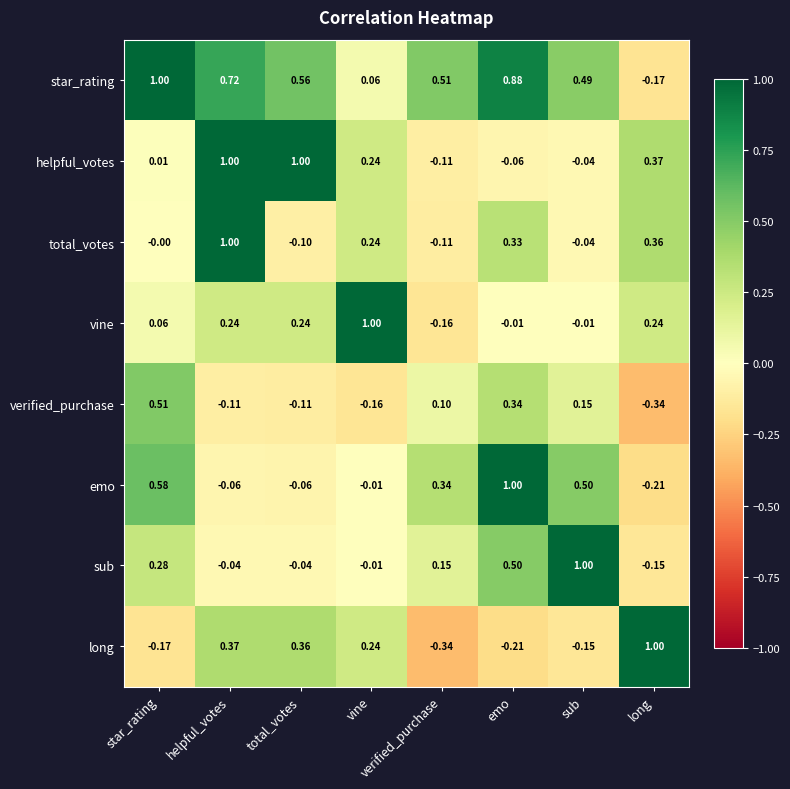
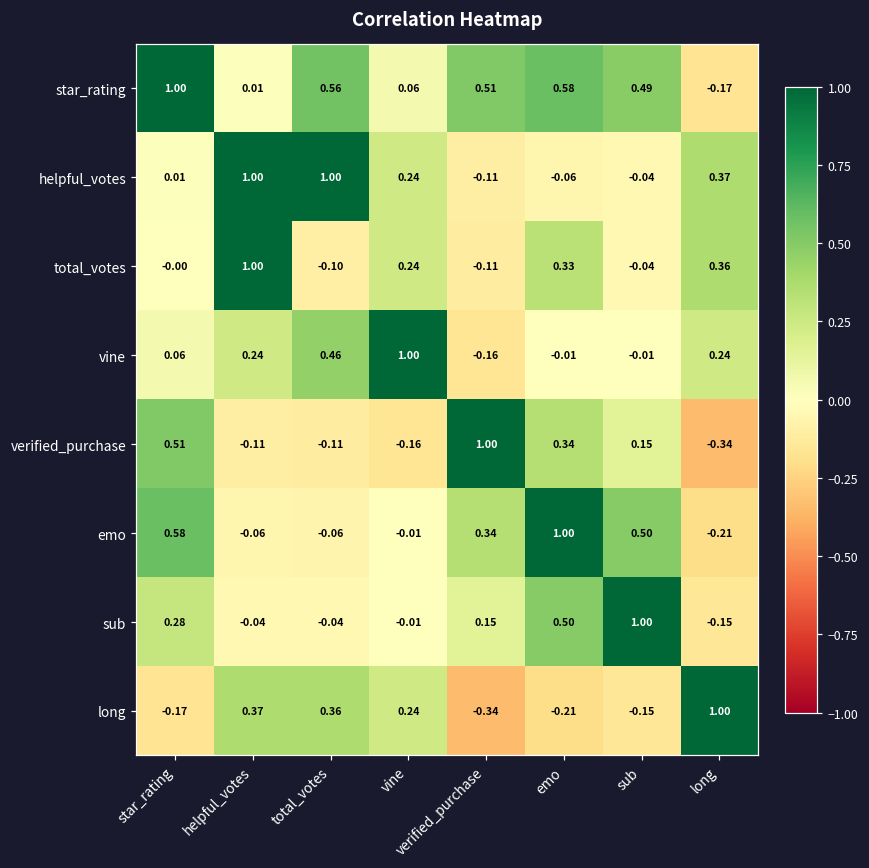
  {
    "star_rating": {
      "star_rating": 1.00,
-     "helpful_votes": 0.72,
+     "helpful_votes": 0.01,
      "total_votes": 0.56,
      "vine": 0.06,
      "verified_purchase": 0.51,
-     "emo": 0.88,
+     "emo": 0.58,
      "sub": 0.49,
      "long": -0.17
    },
    "helpful_votes": {
      "star_rating": 0.01,
      "helpful_votes": 1.00,
      "total_votes": 1.00,
      "vine": 0.24,
      "verified_purchase": -0.11,
      "emo": -0.06,
      "sub": -0.04,
      "long": 0.37
    },
    "total_votes": {
      "star_rating": -0.00,
      "helpful_votes": 1.00,
      "total_votes": -0.10,
      "vine": 0.24,
      "verified_purchase": -0.11,
      "emo": 0.33,
      "sub": -0.04,
      "long": 0.36
    },
    "vine": {
      "star_rating": 0.06,
      "helpful_votes": 0.24,
-     "total_votes": 0.24,
+     "total_votes": 0.46,
      "vine": 1.00,
      "verified_purchase": -0.16,
      "emo": -0.01,
      "sub": -0.01,
      "long": 0.24
    },
    "verified_purchase": {
      "star_rating": 0.51,
      "helpful_votes": -0.11,
      "total_votes": -0.11,
      "vine": -0.16,
-     "verified_purchase": 0.10,
+     "verified_purchase": 1.00,
      "emo": 0.34,
      "sub": 0.15,
      "long": -0.34
    },
    "emo": {
      "star_rating": 0.58,
      "helpful_votes": -0.06,
      "total_votes": -0.06,
      "vine": -0.01,
      "verified_purchase": 0.34,
      "emo": 1.00,
      "sub": 0.50,
      "long": -0.21
    },
    "sub": {
      "star_rating": 0.28,
      "helpful_votes": -0.04,
      "total_votes": -0.04,
      "vine": -0.01,
      "verified_purchase": 0.15,
      "emo": 0.50,
      "sub": 1.00,
      "long": -0.15
    },
    "long": {
      "star_rating": -0.17,
      "helpful_votes": 0.37,
      "total_votes": 0.36,
      "vine": 0.24,
      "verified_purchase": -0.34,
      "emo": -0.21,
      "sub": -0.15,
      "long": 1.00
    }
  }
